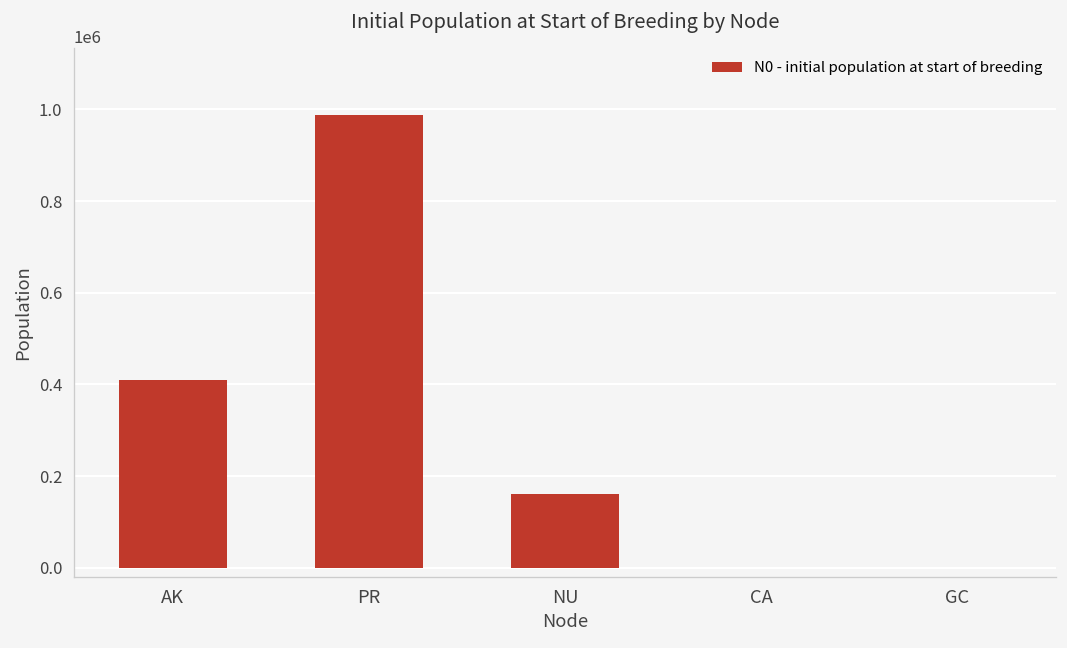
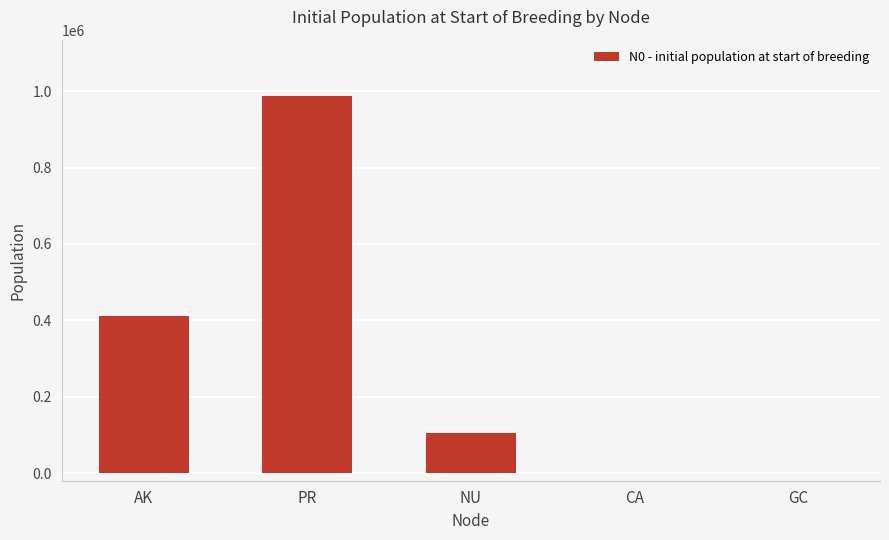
  {
    "AK": 410000,
    "PR": 990000,
-   "NU": 160000,
+   "NU": 100000,
    "CA": 0,
    "GC": 0
  }
